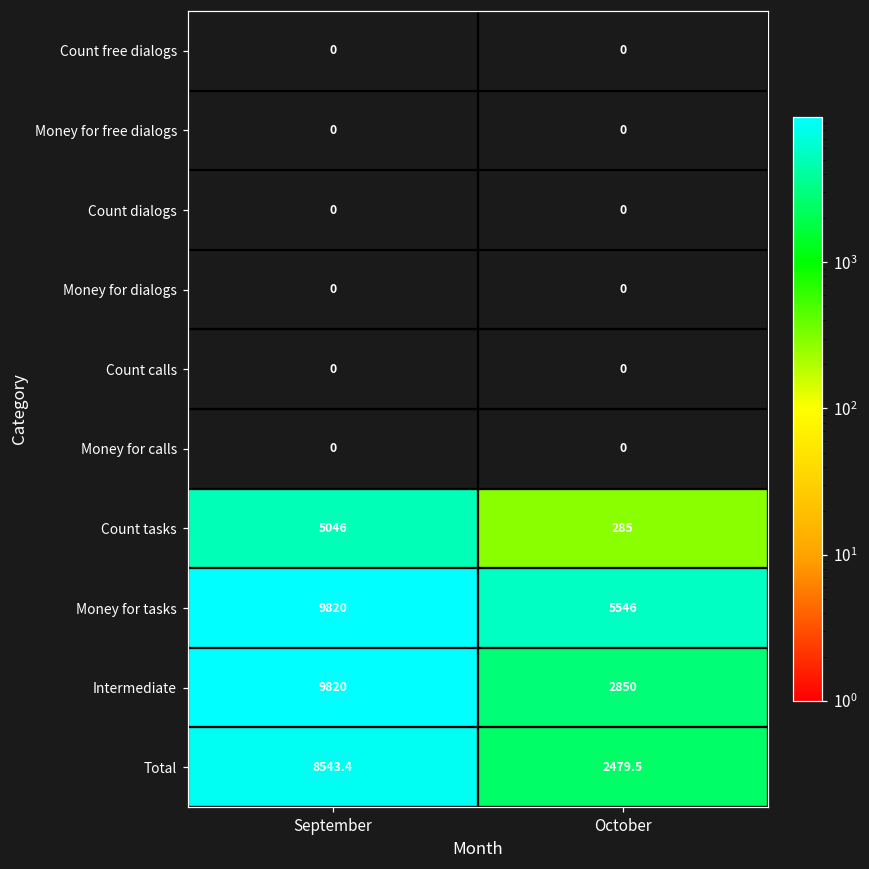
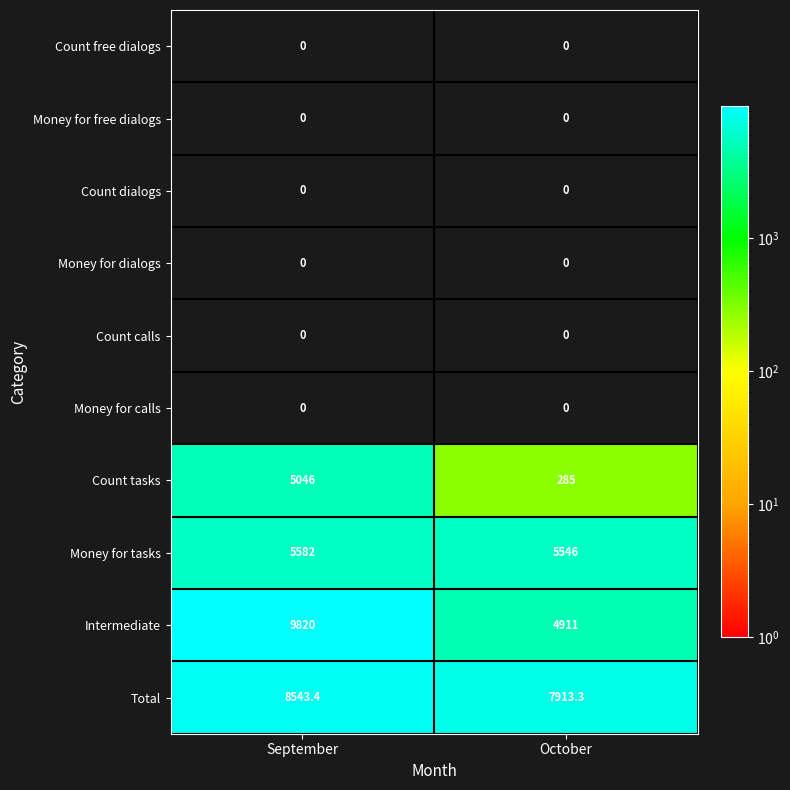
  {
    "Count tasks": {
      "September": 5046,
      "October": 285
    },
    "Money for tasks": {
-     "September": 9820,
+     "September": 5582,
      "October": 5546
    },
    "Intermediate": {
      "September": 9820,
-     "October": 2850
+     "October": 4911
    },
    "Total": {
      "September": 8543.4,
-     "October": 2479.5
+     "October": 7913.3
    }
  }
